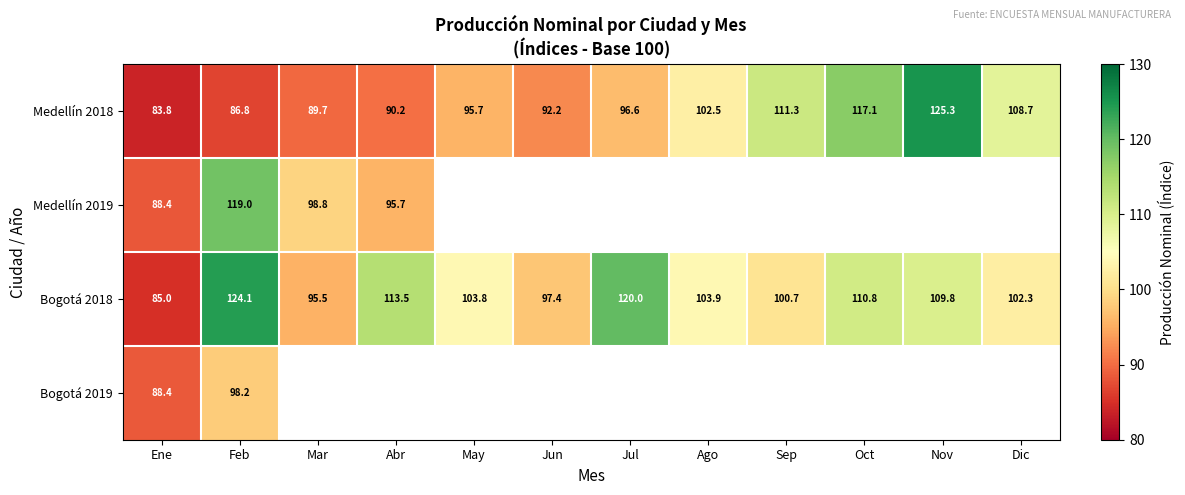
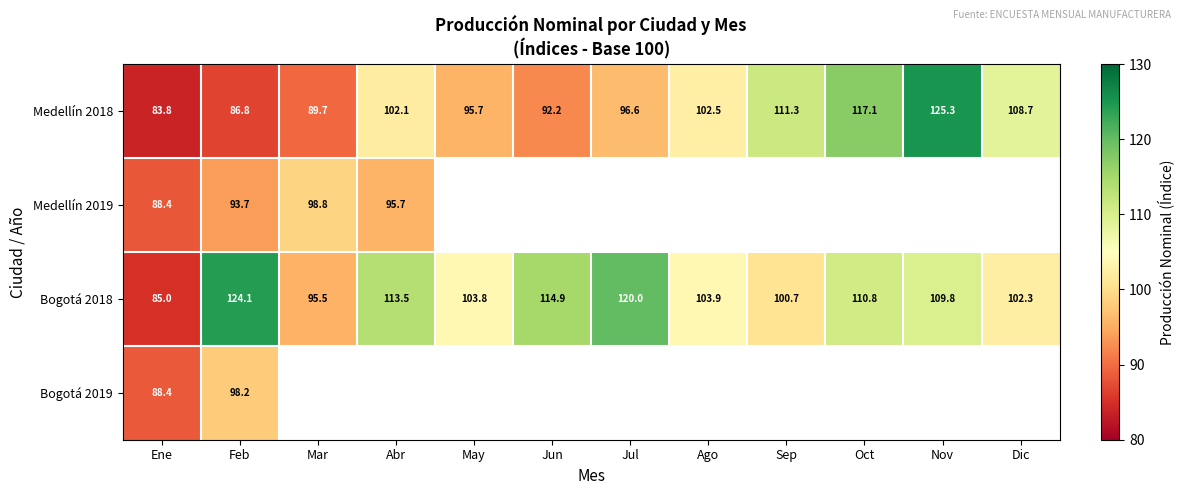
  {
    "Medellín 2018": {
      "Ene": 83.8,
      "Feb": 86.8,
      "Mar": 89.7,
-     "Abr": 90.2,
+     "Abr": 102.1,
      "May": 95.7,
      "Jun": 92.2,
      "Jul": 96.6,
      "Ago": 102.5,
      "Sep": 111.3,
      "Oct": 117.1,
      "Nov": 125.3,
      "Dic": 108.7
    },
    "Medellín 2019": {
      "Ene": 88.4,
-     "Feb": 119.0,
+     "Feb": 93.7,
      "Mar": 98.8,
      "Abr": 95.7
    },
    "Bogotá 2018": {
      "Ene": 85.0,
      "Feb": 124.1,
      "Mar": 95.5,
      "Abr": 113.5,
      "May": 103.8,
-     "Jun": 97.4,
+     "Jun": 114.9,
      "Jul": 120.0,
      "Ago": 103.9,
      "Sep": 100.7,
      "Oct": 110.8,
      "Nov": 109.8,
      "Dic": 102.3
    },
    "Bogotá 2019": {
      "Ene": 88.4,
      "Feb": 98.2
    }
  }
